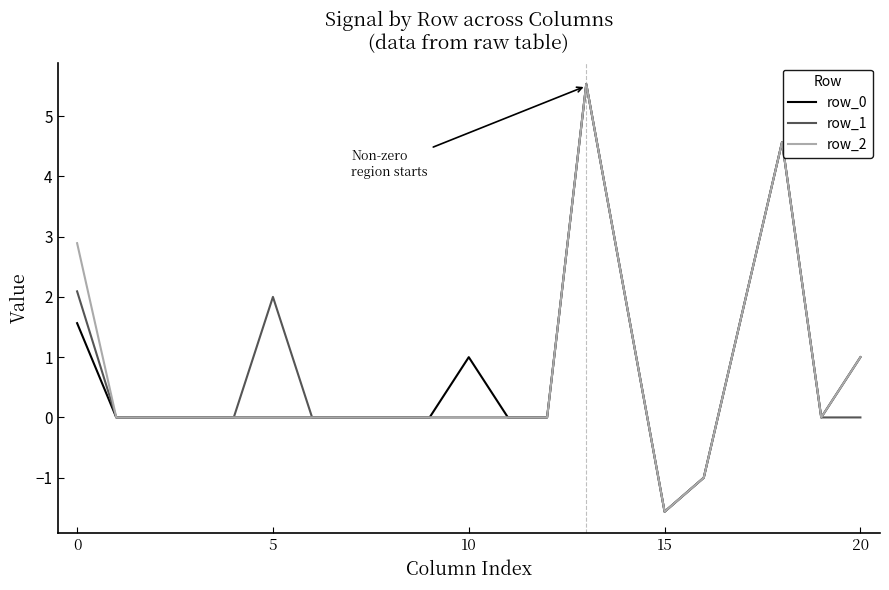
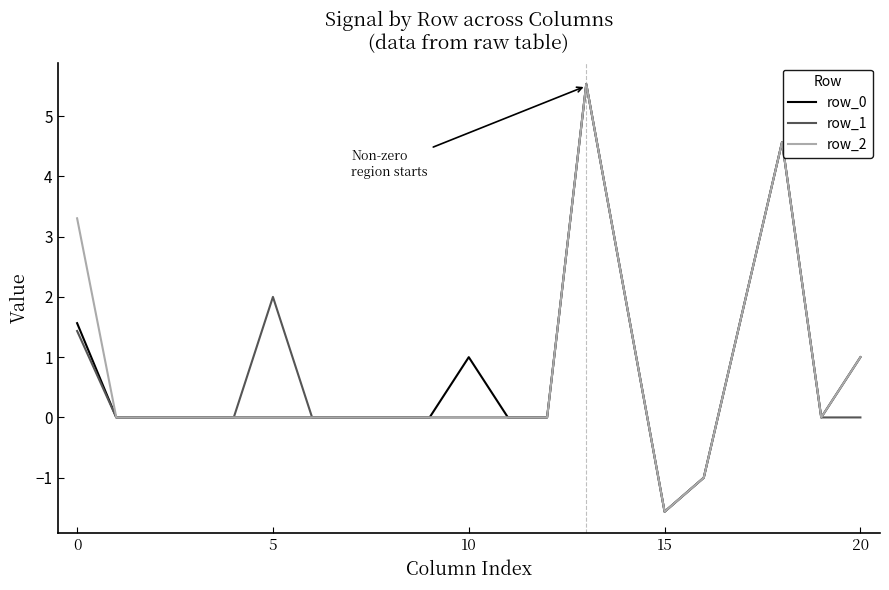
  {
    "row_0": {
      "0": 1.6,
      "10": 1.0
    },
    "row_1": {
-     "0": 2.1,
+     "0": 1.4,
      "5": 2.0,
      "20": 0.0
    },
    "row_2": {
-     "0": 2.9
+     "0": 3.3
    }
  }
